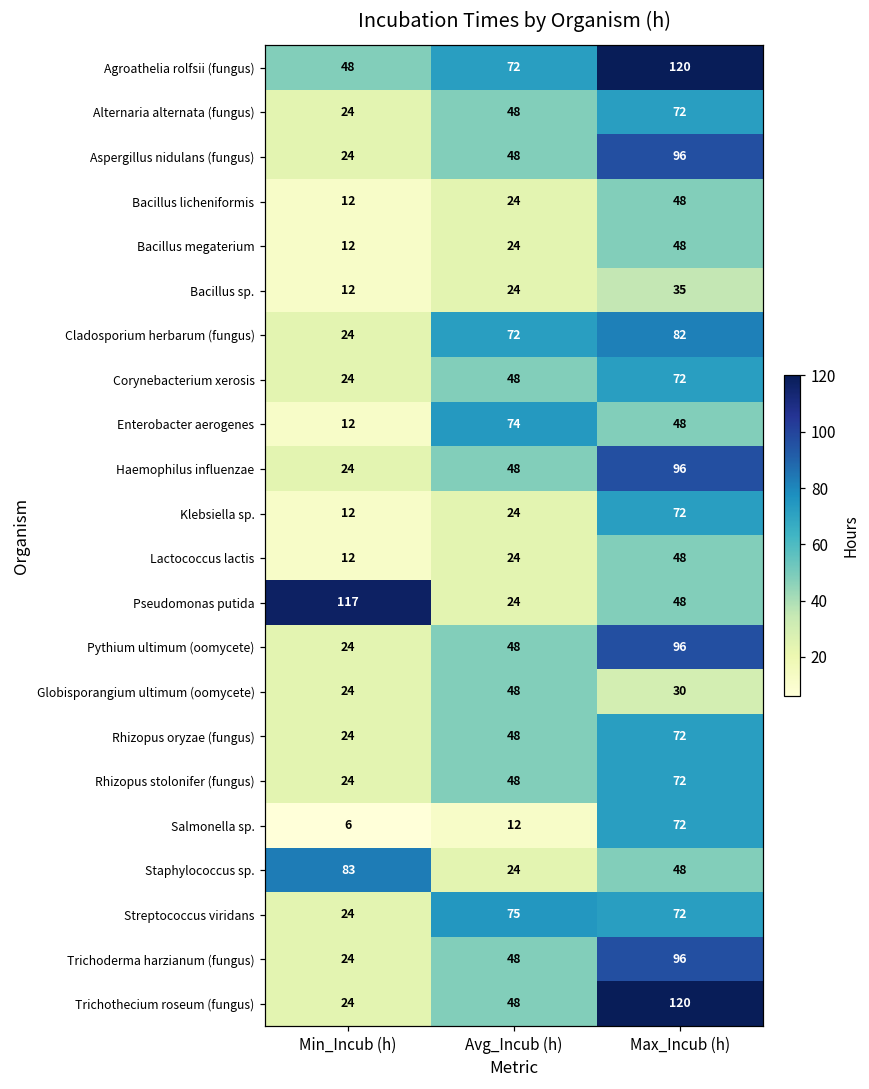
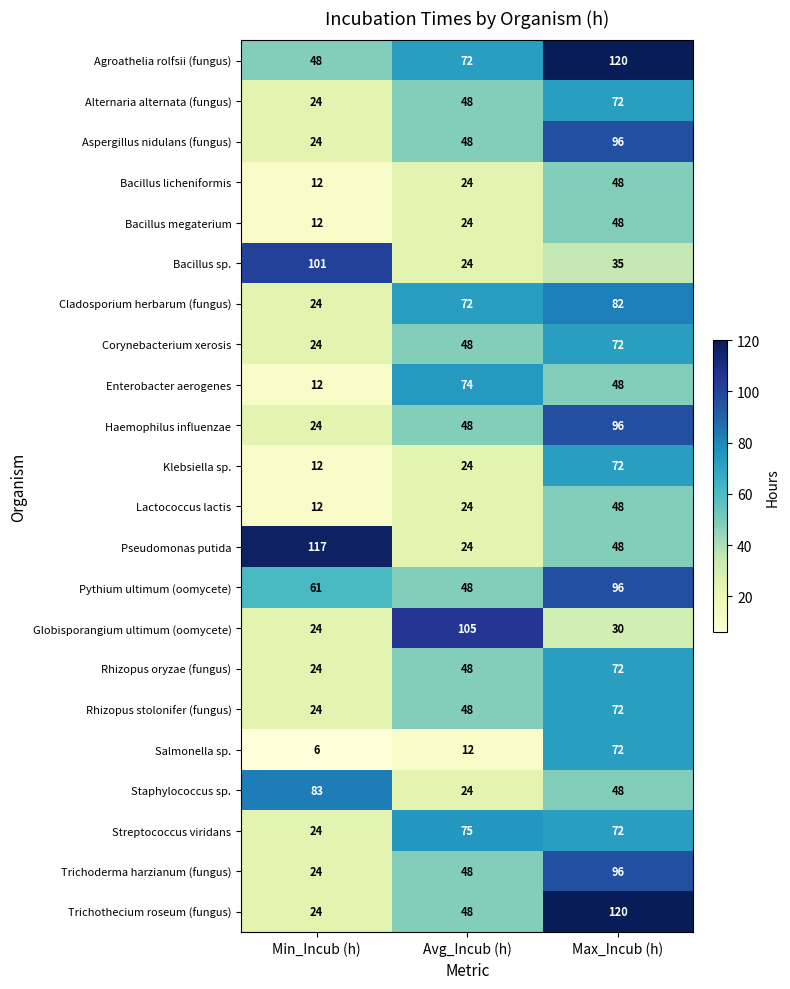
  {
    "Agroathelia rolfsii (fungus)": {
      "Min_Incub (h)": 48,
      "Avg_Incub (h)": 72,
      "Max_Incub (h)": 120
    },
    "Alternaria alternata (fungus)": {
      "Min_Incub (h)": 24,
      "Avg_Incub (h)": 48,
      "Max_Incub (h)": 72
    },
    "Aspergillus nidulans (fungus)": {
      "Min_Incub (h)": 24,
      "Avg_Incub (h)": 48,
      "Max_Incub (h)": 96
    },
    "Bacillus licheniformis": {
      "Min_Incub (h)": 12,
      "Avg_Incub (h)": 24,
      "Max_Incub (h)": 48
    },
    "Bacillus megaterium": {
      "Min_Incub (h)": 12,
      "Avg_Incub (h)": 24,
      "Max_Incub (h)": 48
    },
    "Bacillus sp.": {
-     "Min_Incub (h)": 12,
+     "Min_Incub (h)": 101,
      "Avg_Incub (h)": 24,
      "Max_Incub (h)": 35
    },
    "Cladosporium herbarum (fungus)": {
      "Min_Incub (h)": 24,
      "Avg_Incub (h)": 72,
      "Max_Incub (h)": 82
    },
    "Corynebacterium xerosis": {
      "Min_Incub (h)": 24,
      "Avg_Incub (h)": 48,
      "Max_Incub (h)": 72
    },
    "Enterobacter aerogenes": {
      "Min_Incub (h)": 12,
      "Avg_Incub (h)": 74,
      "Max_Incub (h)": 48
    },
    "Haemophilus influenzae": {
      "Min_Incub (h)": 24,
      "Avg_Incub (h)": 48,
      "Max_Incub (h)": 96
    },
    "Klebsiella sp.": {
      "Min_Incub (h)": 12,
      "Avg_Incub (h)": 24,
      "Max_Incub (h)": 72
    },
    "Lactococcus lactis": {
      "Min_Incub (h)": 12,
      "Avg_Incub (h)": 24,
      "Max_Incub (h)": 48
    },
    "Pseudomonas putida": {
      "Min_Incub (h)": 117,
      "Avg_Incub (h)": 24,
      "Max_Incub (h)": 48
    },
    "Pythium ultimum (oomycete)": {
-     "Min_Incub (h)": 24,
+     "Min_Incub (h)": 61,
      "Avg_Incub (h)": 48,
      "Max_Incub (h)": 96
    },
    "Globisporangium ultimum (oomycete)": {
      "Min_Incub (h)": 24,
-     "Avg_Incub (h)": 48,
+     "Avg_Incub (h)": 105,
      "Max_Incub (h)": 30
    },
    "Rhizopus oryzae (fungus)": {
      "Min_Incub (h)": 24,
      "Avg_Incub (h)": 48,
      "Max_Incub (h)": 72
    },
    "Rhizopus stolonifer (fungus)": {
      "Min_Incub (h)": 24,
      "Avg_Incub (h)": 48,
      "Max_Incub (h)": 72
    },
    "Salmonella sp.": {
      "Min_Incub (h)": 6,
      "Avg_Incub (h)": 12,
      "Max_Incub (h)": 72
    },
    "Staphylococcus sp.": {
      "Min_Incub (h)": 83,
      "Avg_Incub (h)": 24,
      "Max_Incub (h)": 48
    },
    "Streptococcus viridans": {
      "Min_Incub (h)": 24,
      "Avg_Incub (h)": 75,
      "Max_Incub (h)": 72
    },
    "Trichoderma harzianum (fungus)": {
      "Min_Incub (h)": 24,
      "Avg_Incub (h)": 48,
      "Max_Incub (h)": 96
    },
    "Trichothecium roseum (fungus)": {
      "Min_Incub (h)": 24,
      "Avg_Incub (h)": 48,
      "Max_Incub (h)": 120
    }
  }
